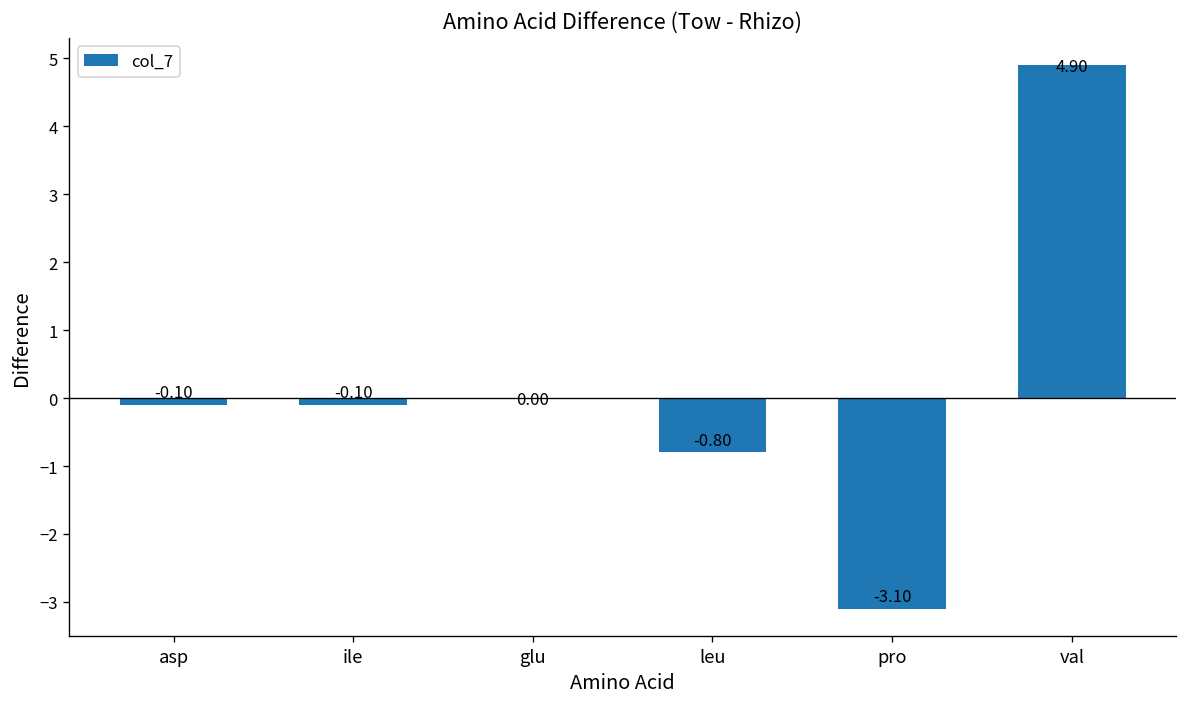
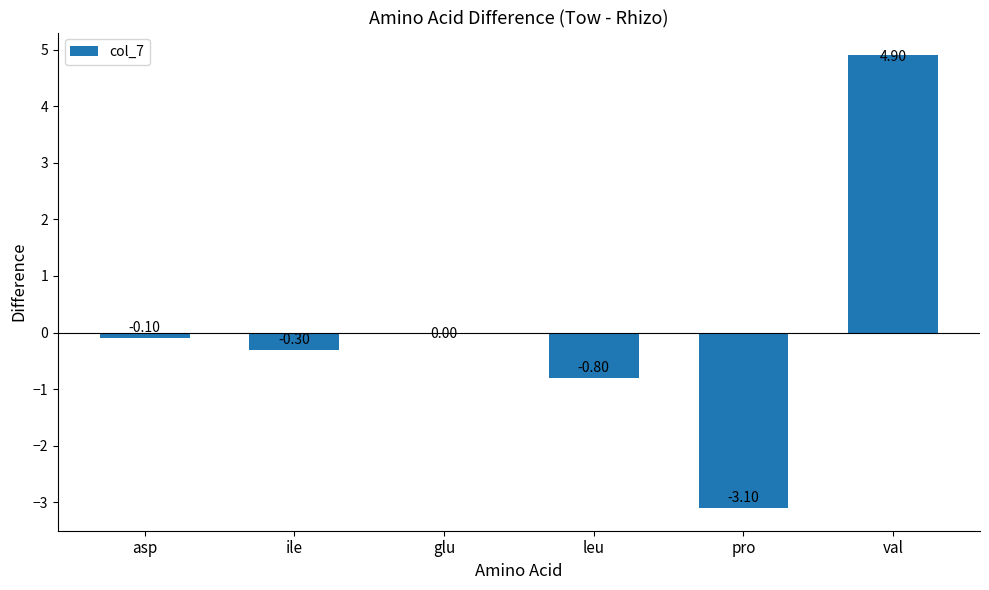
  {
    "asp": -0.10,
-   "ile": -0.10,
+   "ile": -0.30,
    "glu": 0.00,
    "leu": -0.80,
    "pro": -3.10,
    "val": 4.90
  }
